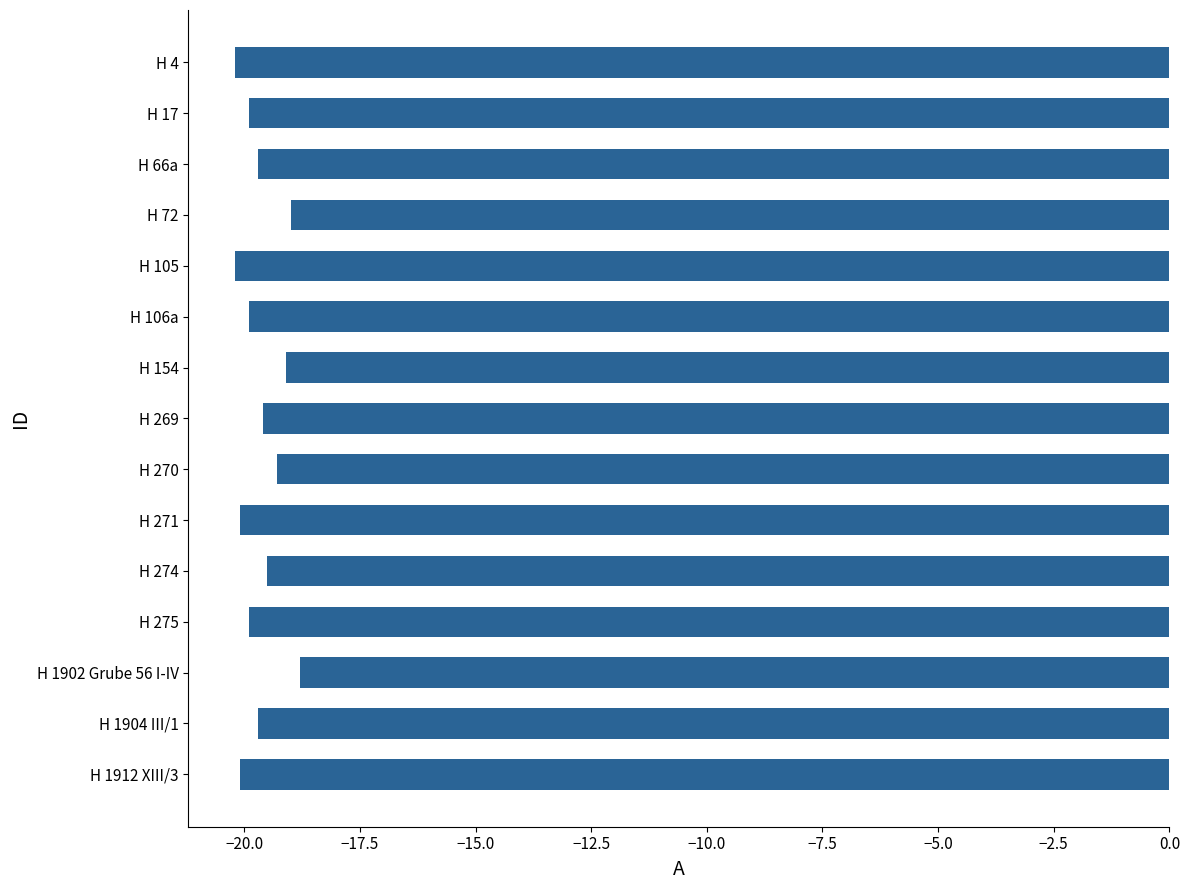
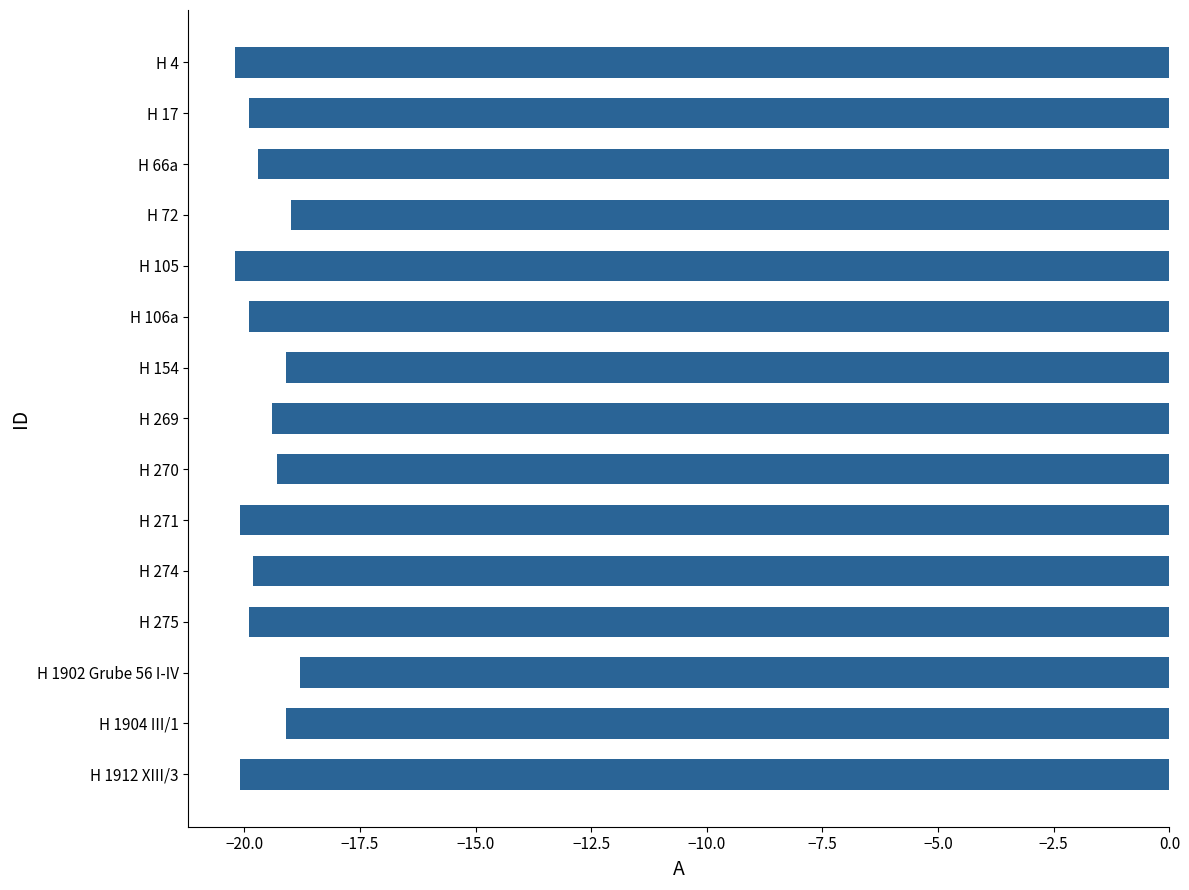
  {
    "H 4": -20.2,
    "H 17": -19.9,
    "H 66a": -19.7,
    "H 72": -19.0,
    "H 105": -20.2,
    "H 106a": -19.9,
    "H 154": -19.1,
-   "H 269": -19.6,
+   "H 269": -19.4,
    "H 270": -19.3,
    "H 271": -20.1,
-   "H 274": -19.5,
+   "H 274": -19.8,
    "H 275": -19.9,
    "H 1902 Grube 56 I-IV": -18.8,
-   "H 1904 III/1": -19.7,
+   "H 1904 III/1": -19.1,
    "H 1912 XIII/3": -20.1
  }
